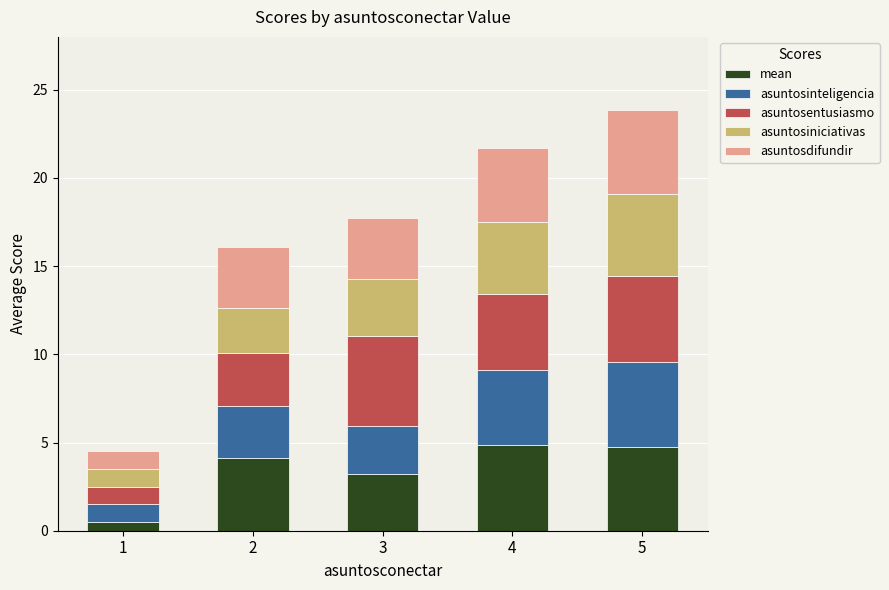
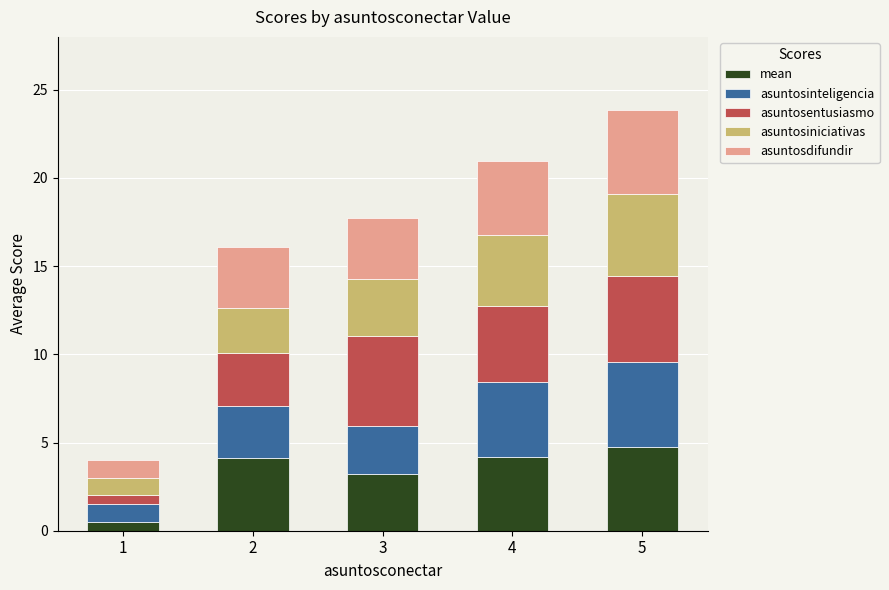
  {
    "mean": {
      "1": 0.5,
      "2": 4.1,
      "3": 3.2,
-     "4": 4.9,
+     "4": 4.2,
      "5": 4.8
    },
    "asuntosinteligencia": {
      "1": 1.0,
      "2": 3.0,
      "3": 2.7,
      "4": 4.3,
      "5": 4.8
    },
    "asuntosentusiasmo": {
-     "1": 1.0,
+     "1": 0.5,
      "2": 3.0,
      "3": 5.1,
      "4": 4.3,
      "5": 4.9
    }
  }
